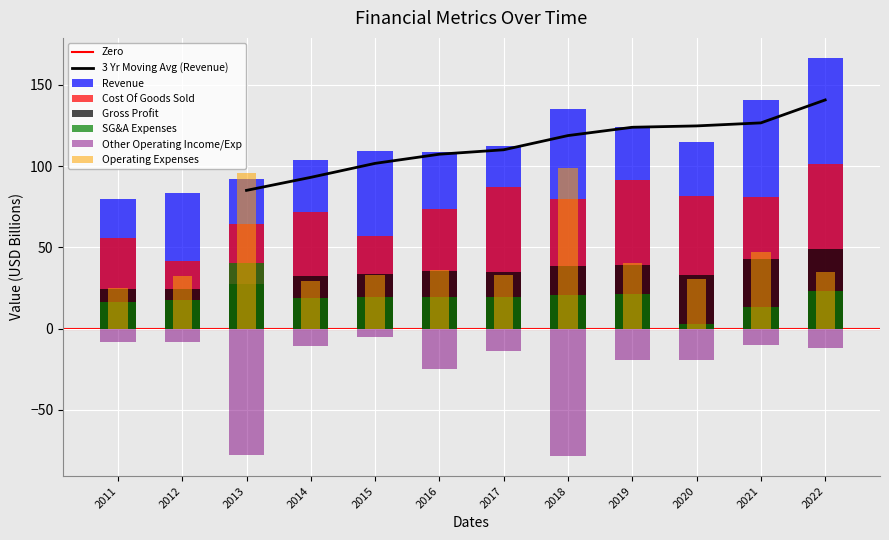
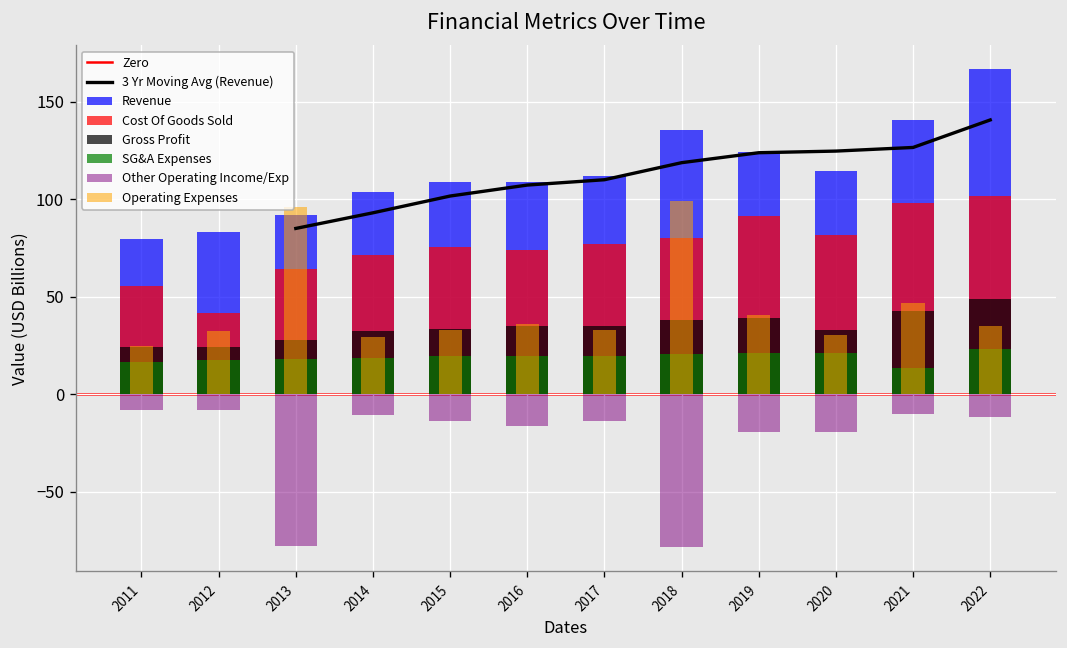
  {
    "Revenue": {
      "2011": 80,
      "2012": 83,
      "2014": 104,
      "2015": 109,
      "2016": 109,
      "2017": 112,
      "2018": 135,
      "2019": 124,
      "2020": 115,
      "2021": 141,
      "2022": 167
    },
    "Cost Of Goods Sold": {
-     "2015": 57,
-     "2017": 87,
-     "2021": 81
+     "2015": 76,
+     "2017": 77,
+     "2021": 98
    },
    "SG&A Expenses": {
-     "2013": 40,
-     "2020": 3
+     "2013": 18,
+     "2020": 21
    },
    "Other Operating Income/Exp": {
      "2011": -8,
      "2012": -8,
      "2013": -78,
      "2014": -11,
-     "2015": -5,
-     "2016": -25,
+     "2015": -14,
+     "2016": -16,
      "2017": -14,
      "2018": -78,
      "2019": -19,
      "2020": -19,
      "2021": -10,
      "2022": -12
    },
    "Operating Expenses": {
      "2013": 96
    }
  }
